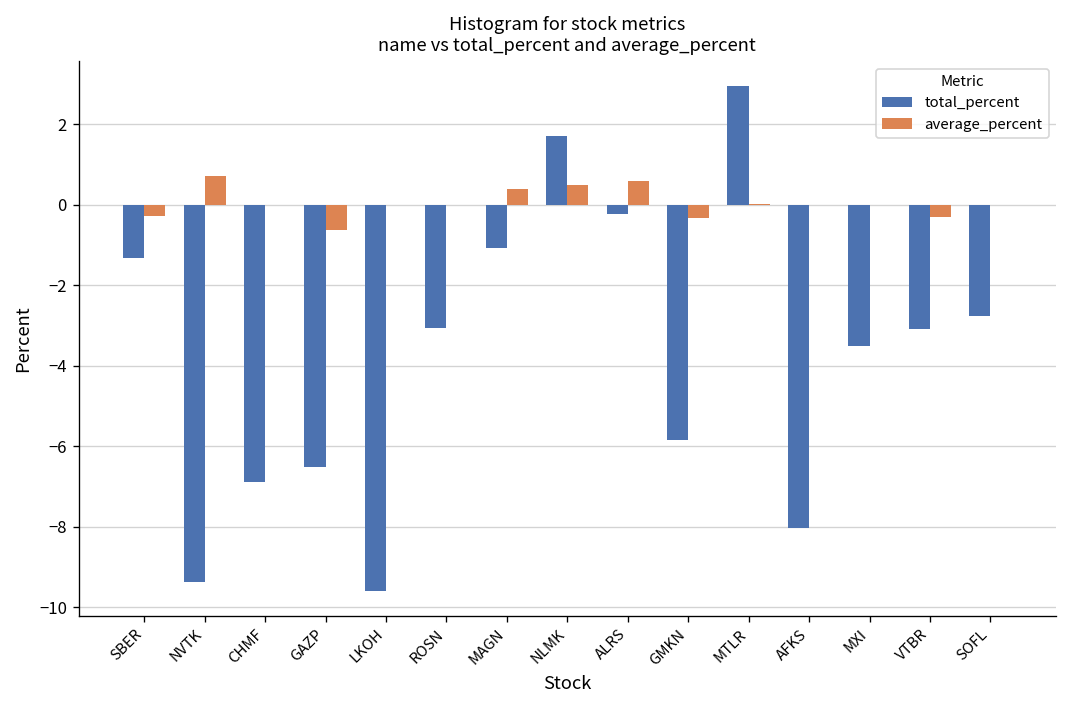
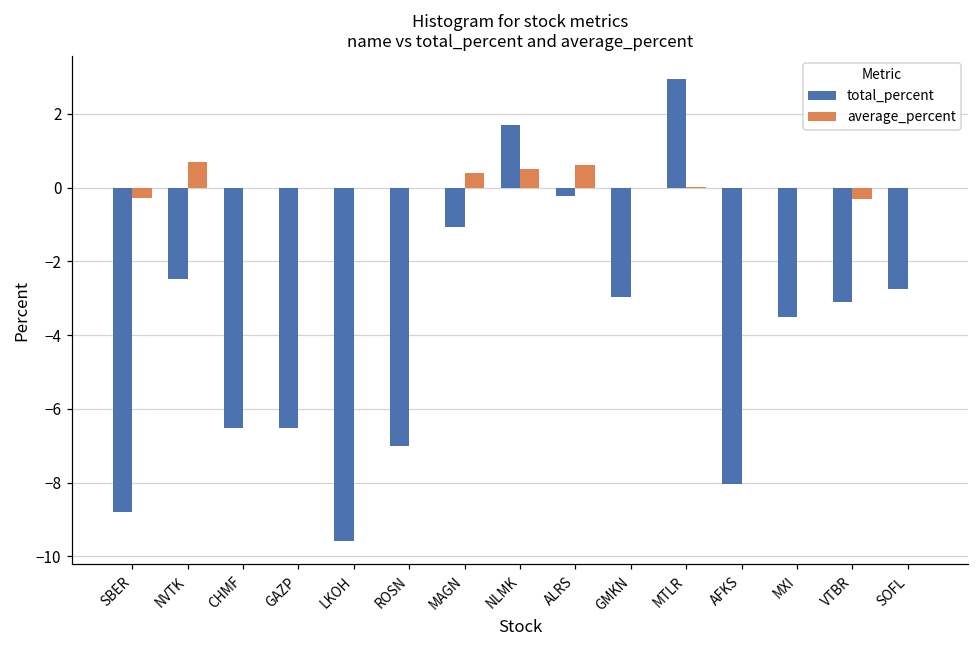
  {
    "total_percent": {
-     "SBER": -1.3,
-     "NVTK": -9.4,
-     "CHMF": -6.9,
+     "SBER": -8.8,
+     "NVTK": -2.5,
+     "CHMF": -6.5,
      "GAZP": -6.5,
      "LKOH": -9.6,
-     "ROSN": -3.1,
+     "ROSN": -7.0,
      "MAGN": -1.1,
      "NLMK": 1.7,
      "ALRS": -0.2,
-     "GMKN": -5.9,
+     "GMKN": -3.0,
      "MTLR": 2.9,
      "AFKS": -8.0,
      "MXI": -3.5,
      "VTBR": -3.1,
      "SOFL": -2.8
    },
    "average_percent": {
      "SBER": -0.3,
      "NVTK": 0.7,
-     "GAZP": -0.6,
+     "GAZP": 0.0,
      "MAGN": 0.4,
      "NLMK": 0.5,
      "ALRS": 0.6,
-     "GMKN": -0.3,
+     "GMKN": 0.0,
      "VTBR": -0.3
    }
  }
